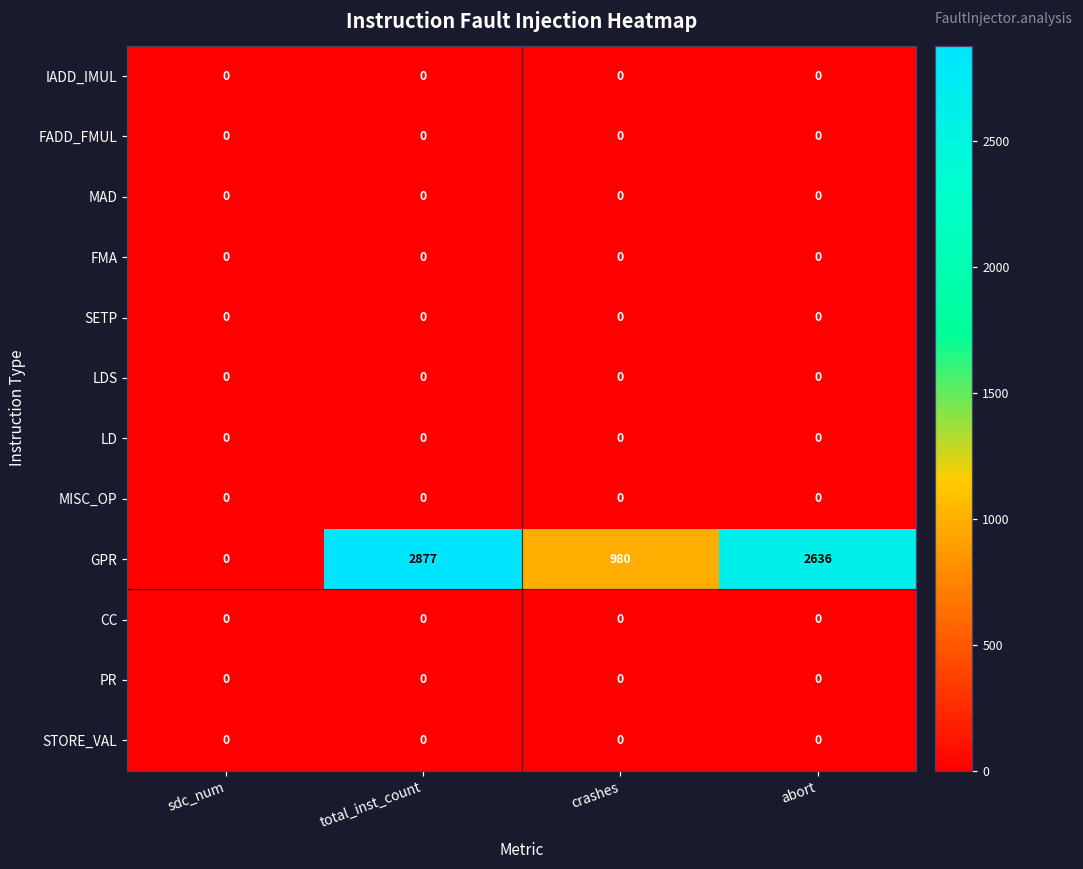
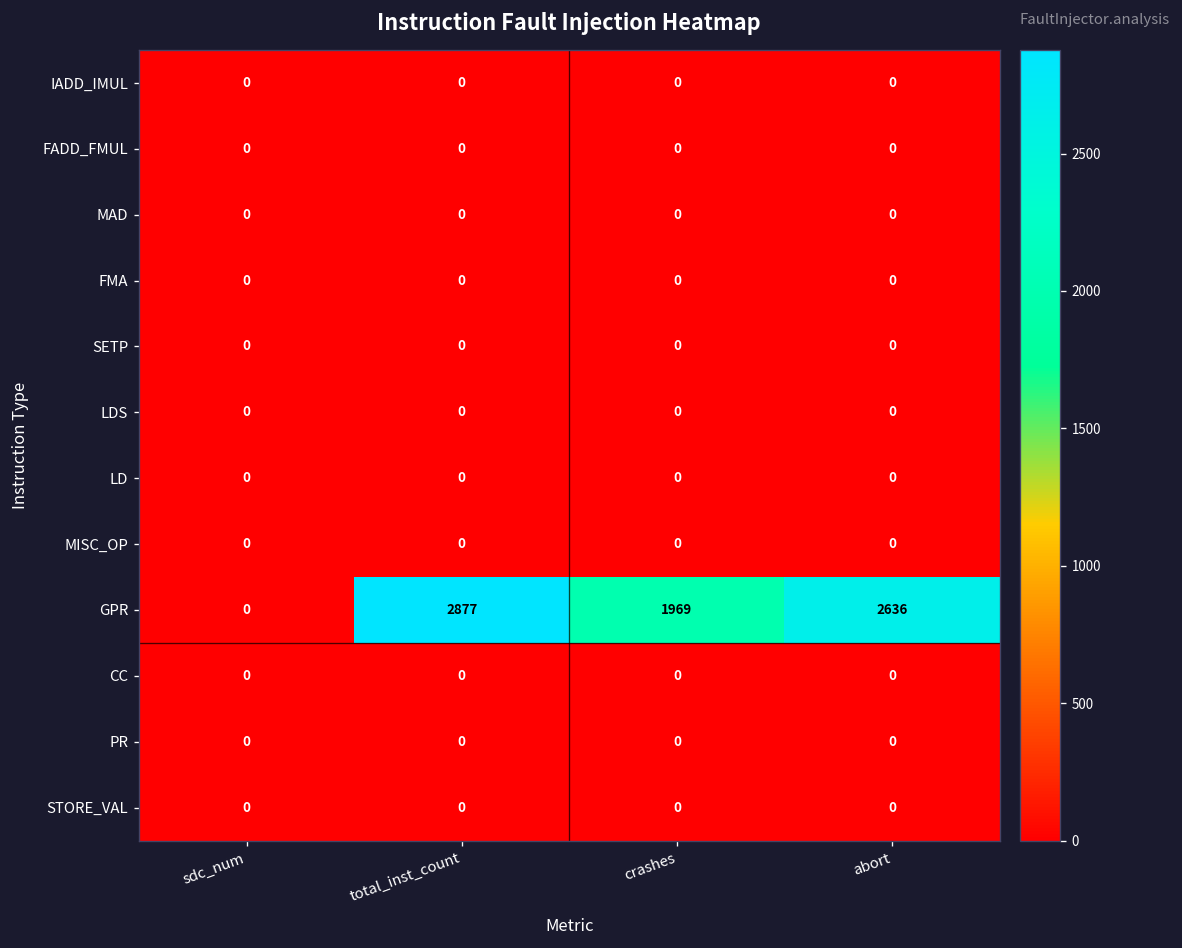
  {
    "IADD_IMUL": {
      "sdc_num": 0,
      "total_inst_count": 0,
      "crashes": 0,
      "abort": 0
    },
    "FADD_FMUL": {
      "sdc_num": 0,
      "total_inst_count": 0,
      "crashes": 0,
      "abort": 0
    },
    "MAD": {
      "sdc_num": 0,
      "total_inst_count": 0,
      "crashes": 0,
      "abort": 0
    },
    "FMA": {
      "sdc_num": 0,
      "total_inst_count": 0,
      "crashes": 0,
      "abort": 0
    },
    "SETP": {
      "sdc_num": 0,
      "total_inst_count": 0,
      "crashes": 0,
      "abort": 0
    },
    "LDS": {
      "sdc_num": 0,
      "total_inst_count": 0,
      "crashes": 0,
      "abort": 0
    },
    "LD": {
      "sdc_num": 0,
      "total_inst_count": 0,
      "crashes": 0,
      "abort": 0
    },
    "MISC_OP": {
      "sdc_num": 0,
      "total_inst_count": 0,
      "crashes": 0,
      "abort": 0
    },
    "GPR": {
      "sdc_num": 0,
      "total_inst_count": 2877,
-     "crashes": 980,
+     "crashes": 1969,
      "abort": 2636
    },
    "CC": {
      "sdc_num": 0,
      "total_inst_count": 0,
      "crashes": 0,
      "abort": 0
    },
    "PR": {
      "sdc_num": 0,
      "total_inst_count": 0,
      "crashes": 0,
      "abort": 0
    },
    "STORE_VAL": {
      "sdc_num": 0,
      "total_inst_count": 0,
      "crashes": 0,
      "abort": 0
    }
  }
